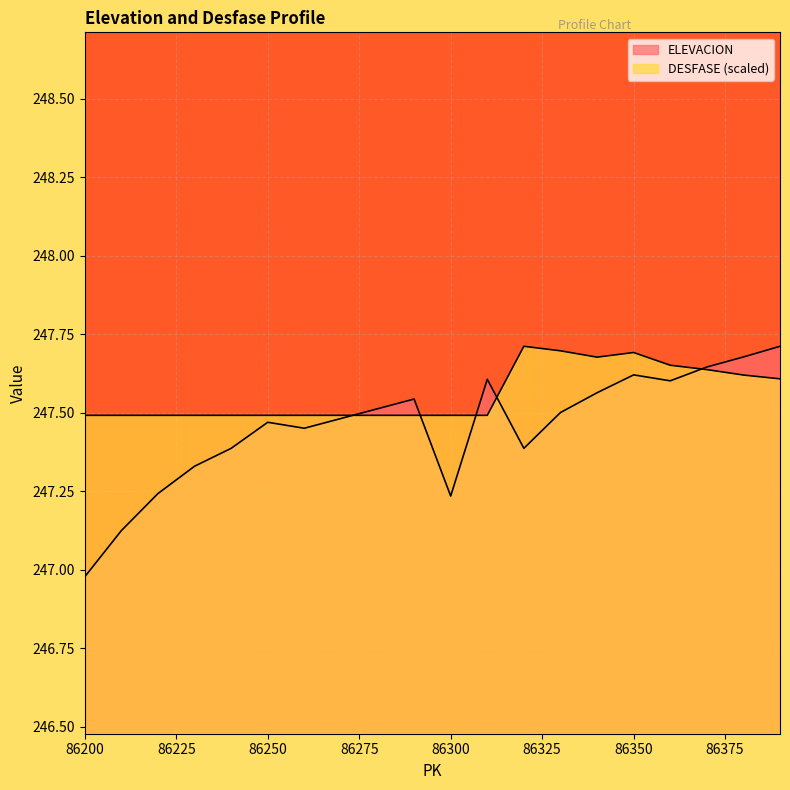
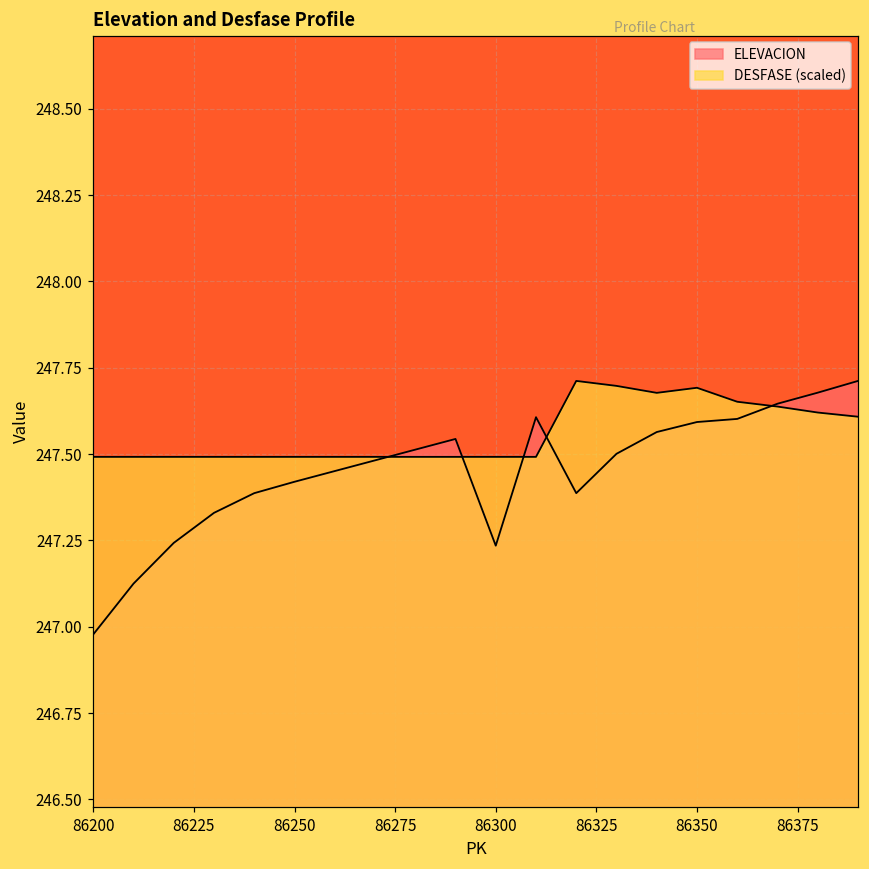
  {
    "ELEVACION": {
      "86200": 246.98,
-     "86250": 247.47,
+     "86250": 247.42,
      "86300": 247.24,
-     "86350": 247.62
+     "86350": 247.59
    },
    "DESFASE (scaled)": {
      "86200": 247.49,
      "86250": 247.49,
      "86300": 247.49,
      "86350": 247.69
    }
  }
